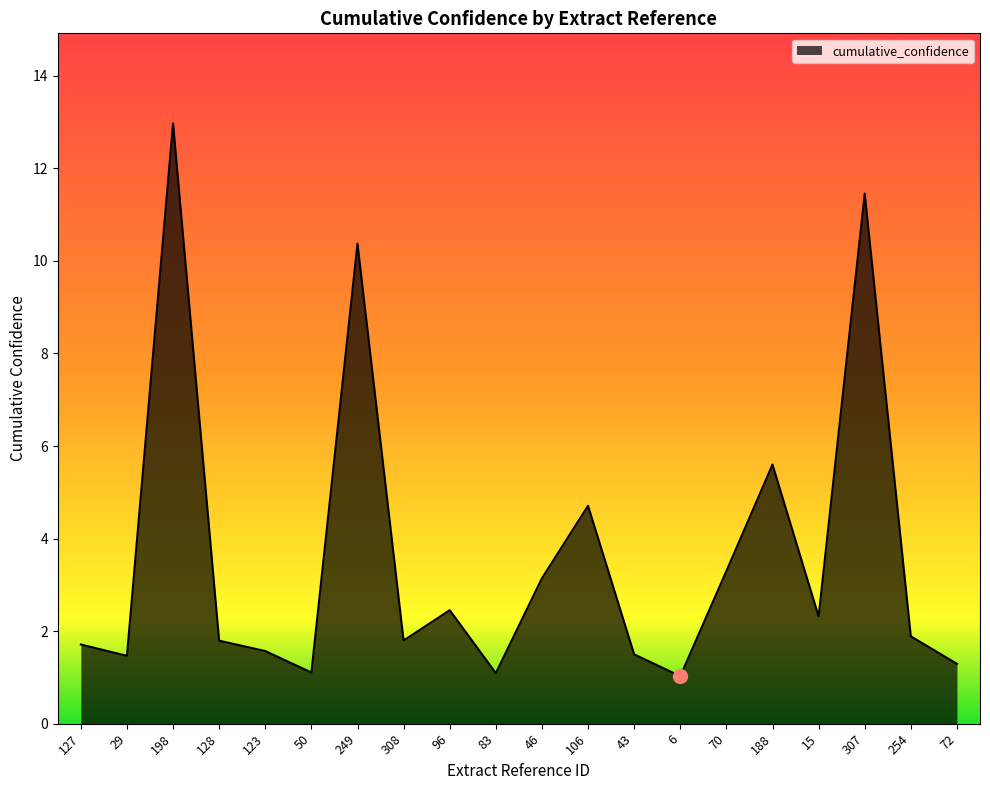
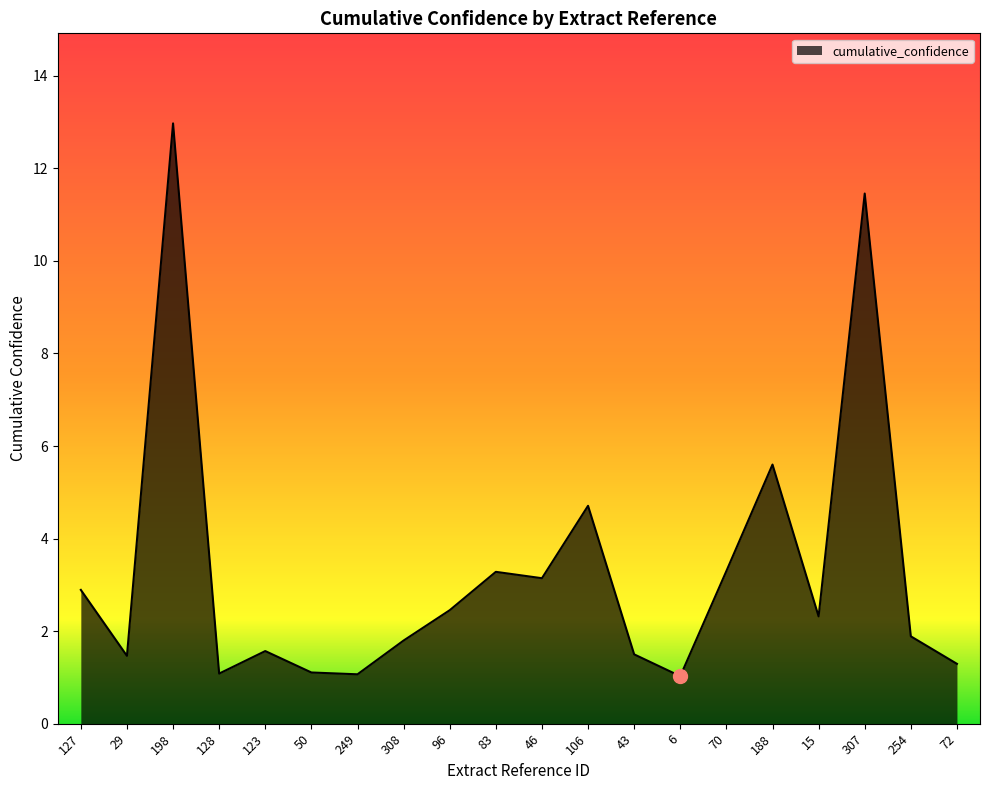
  {
    "cumulative_confidence": {
-     "127": 1.7,
+     "127": 2.9,
      "29": 1.5,
      "198": 13.0,
-     "128": 1.8,
+     "128": 1.1,
      "123": 1.6,
      "50": 1.1,
-     "249": 10.4,
+     "249": 1.1,
      "308": 1.8,
      "96": 2.5,
-     "83": 1.1,
+     "83": 3.3,
      "46": 3.1,
      "106": 4.7,
      "43": 1.5,
      "70": 3.3,
      "188": 5.6,
      "15": 2.3,
      "307": 11.5,
      "254": 1.9,
      "72": 1.3
    }
  }
